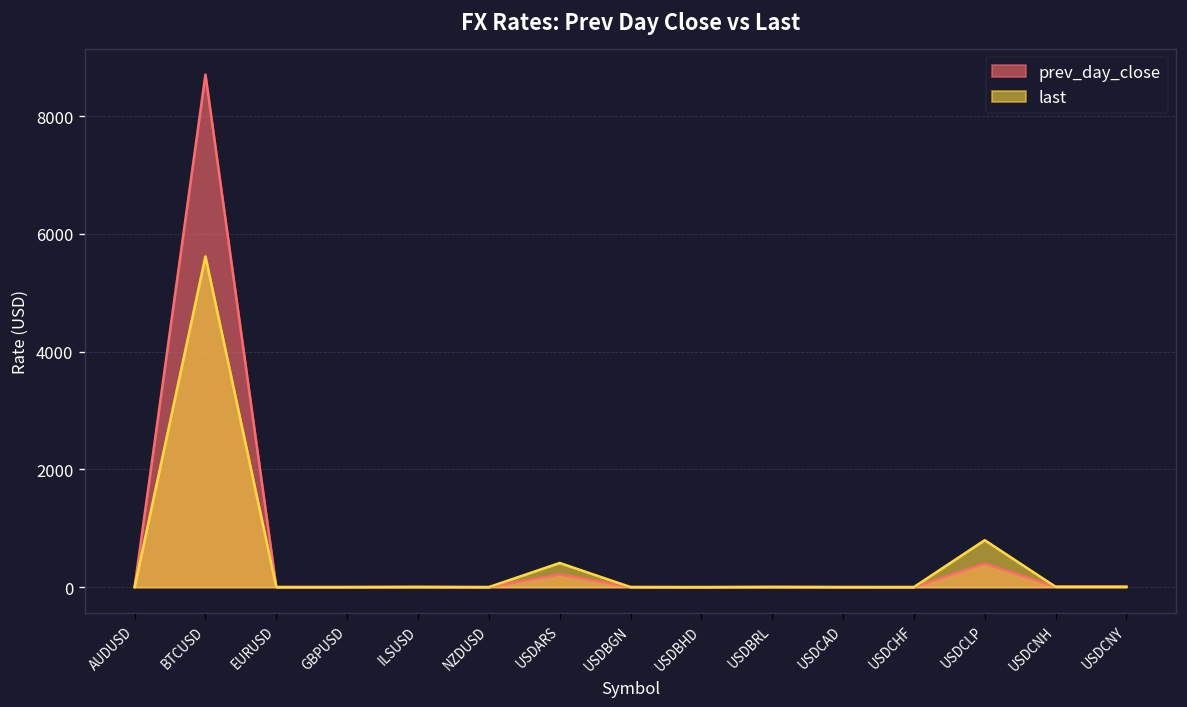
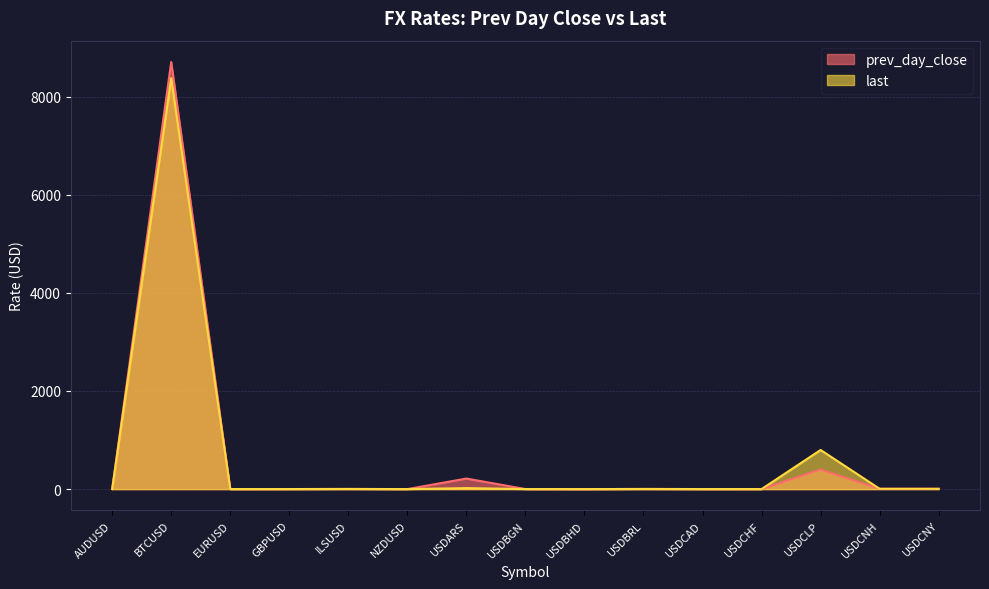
  {
    "prev_day_close": {
      "BTCUSD": 8700,
      "USDARS": 200,
      "USDCLP": 400
    },
    "last": {
-     "BTCUSD": 5600,
-     "USDARS": 400,
+     "BTCUSD": 8400,
+     "USDARS": 0,
      "USDCLP": 800
    }
  }
